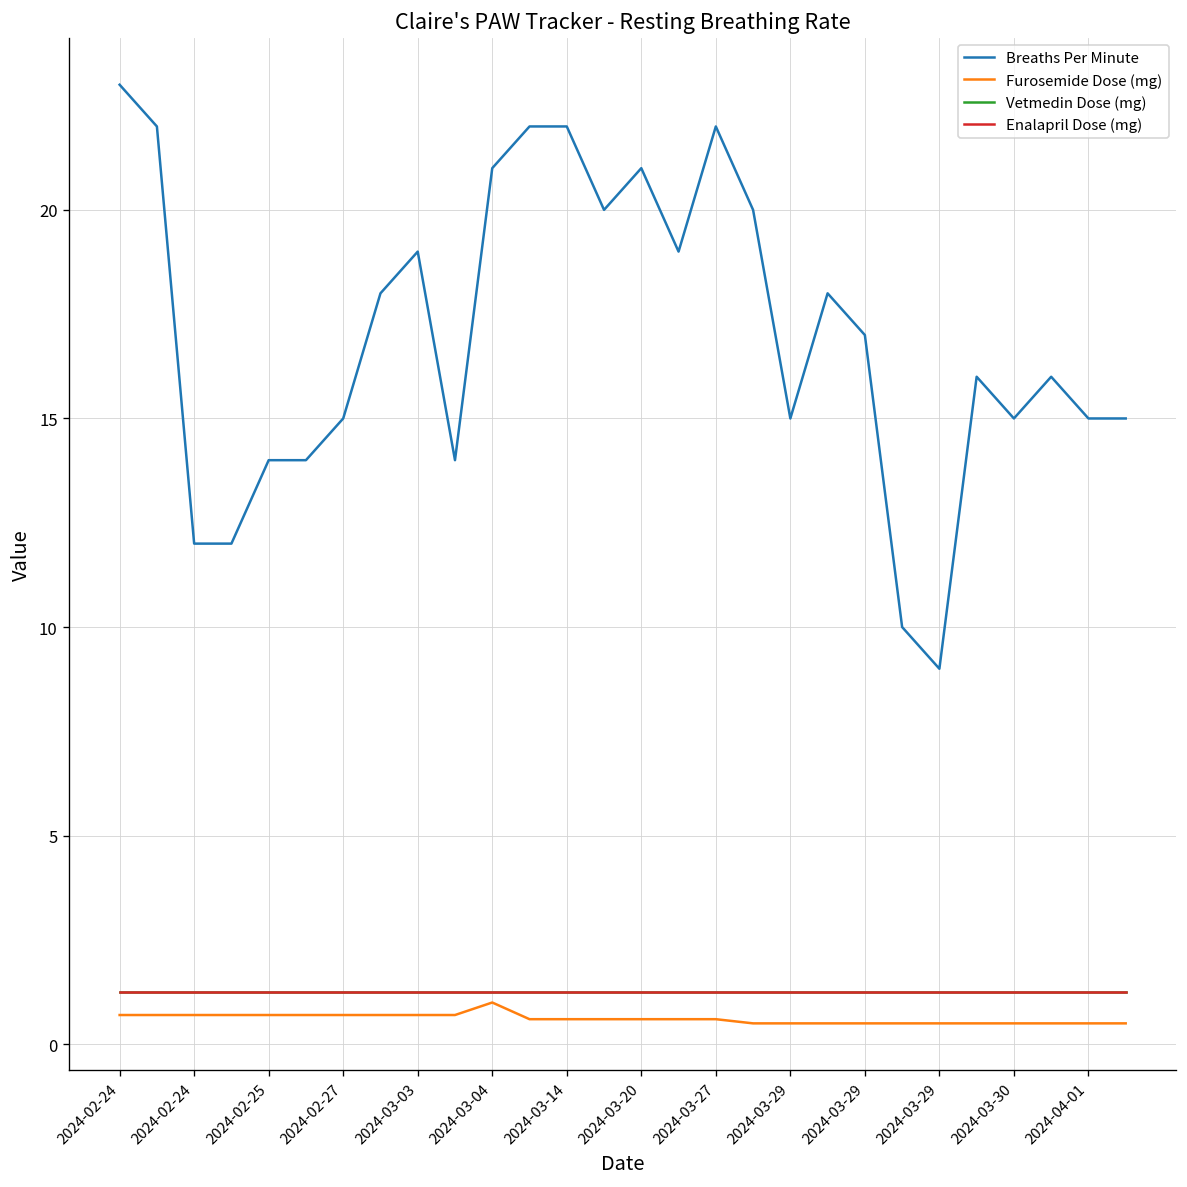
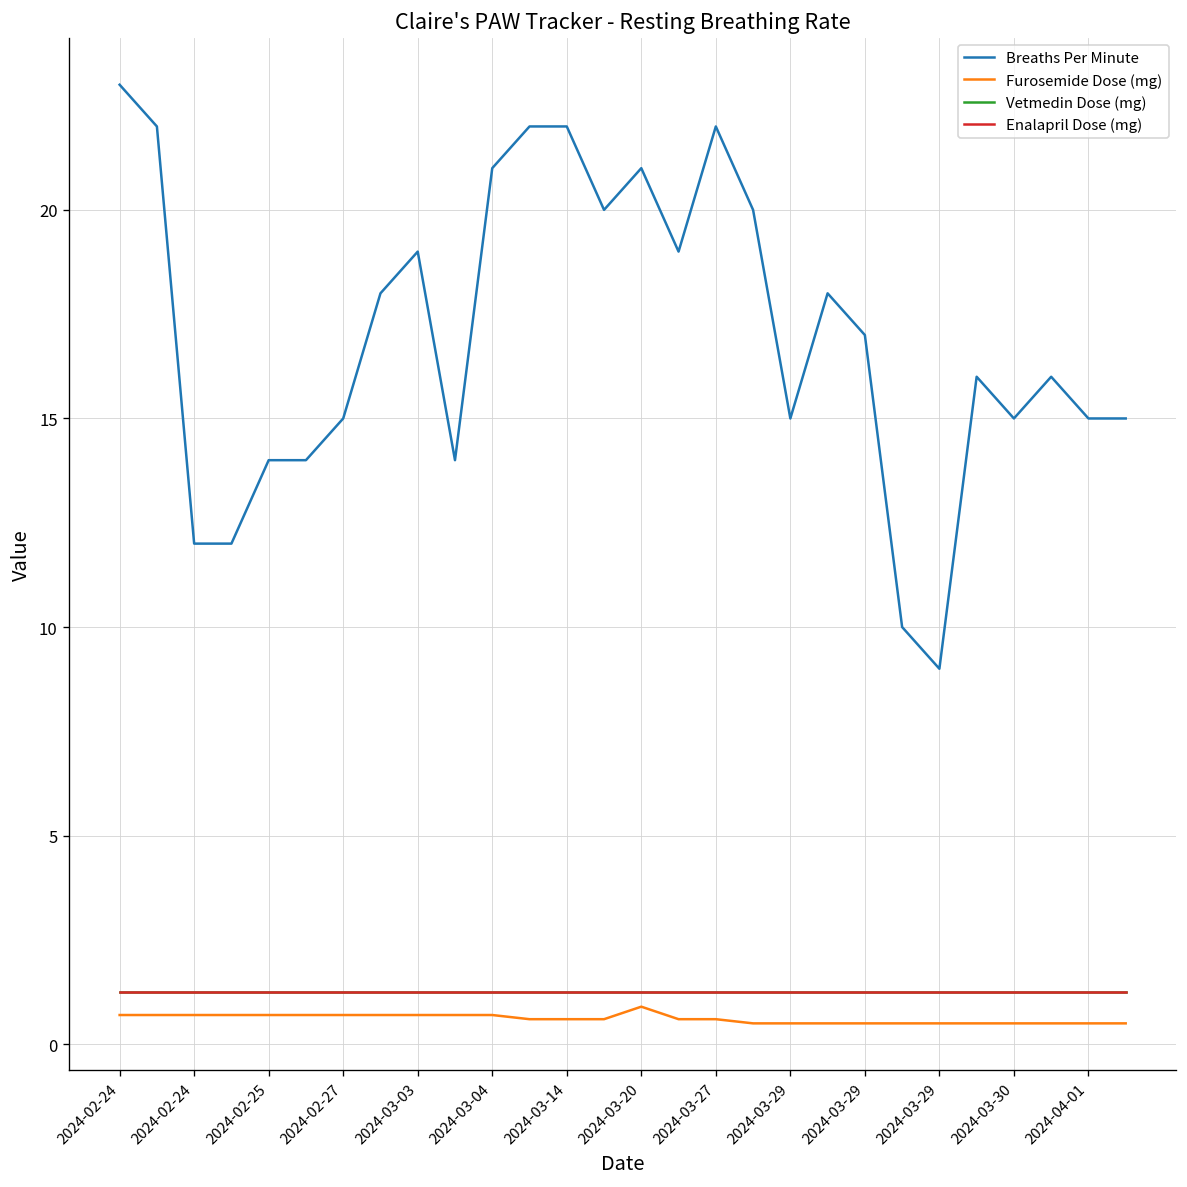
  {
    "Breaths Per Minute": {
      "2024-02-25": 14.0,
      "2024-03-04": 21.0,
      "2024-03-20": 21.0
    },
    "Furosemide Dose (mg)": {
      "2024-02-25": 0.7,
-     "2024-03-04": 1.0,
-     "2024-03-20": 0.6
+     "2024-03-04": 0.7,
+     "2024-03-20": 0.9
    },
    "Enalapril Dose (mg)": {
      "2024-02-25": 1.3,
      "2024-03-04": 1.3,
      "2024-03-20": 1.3
    }
  }
